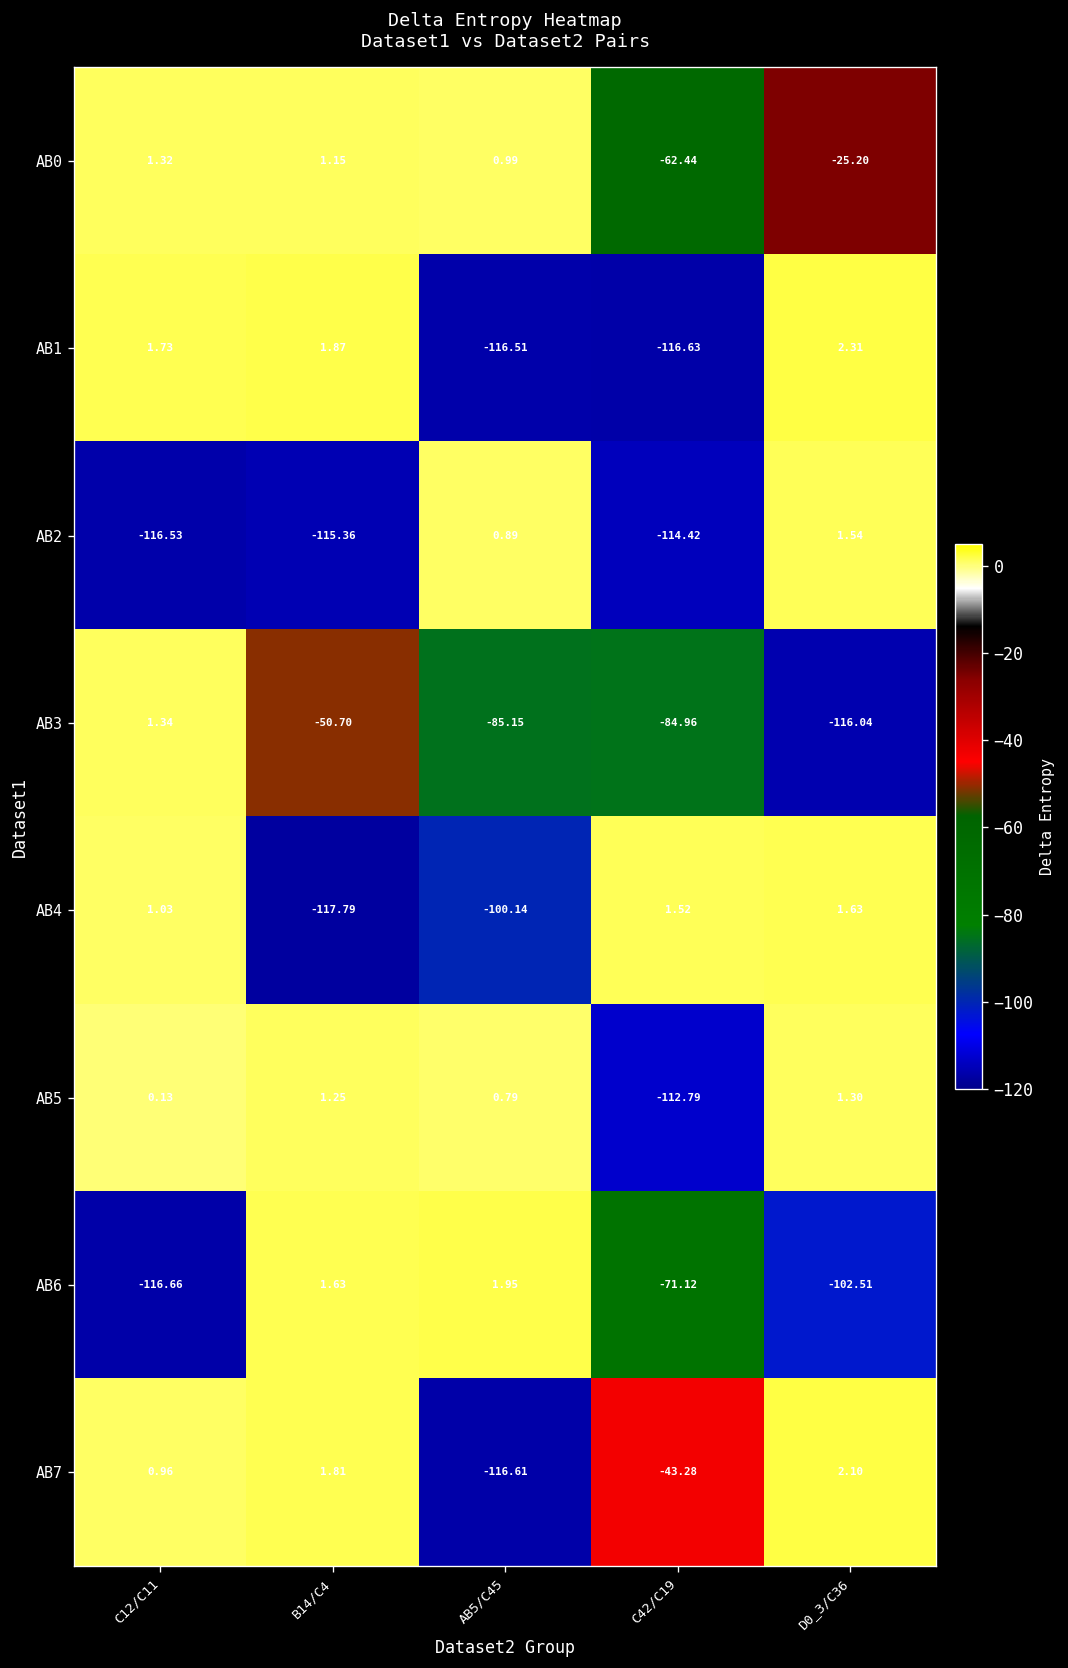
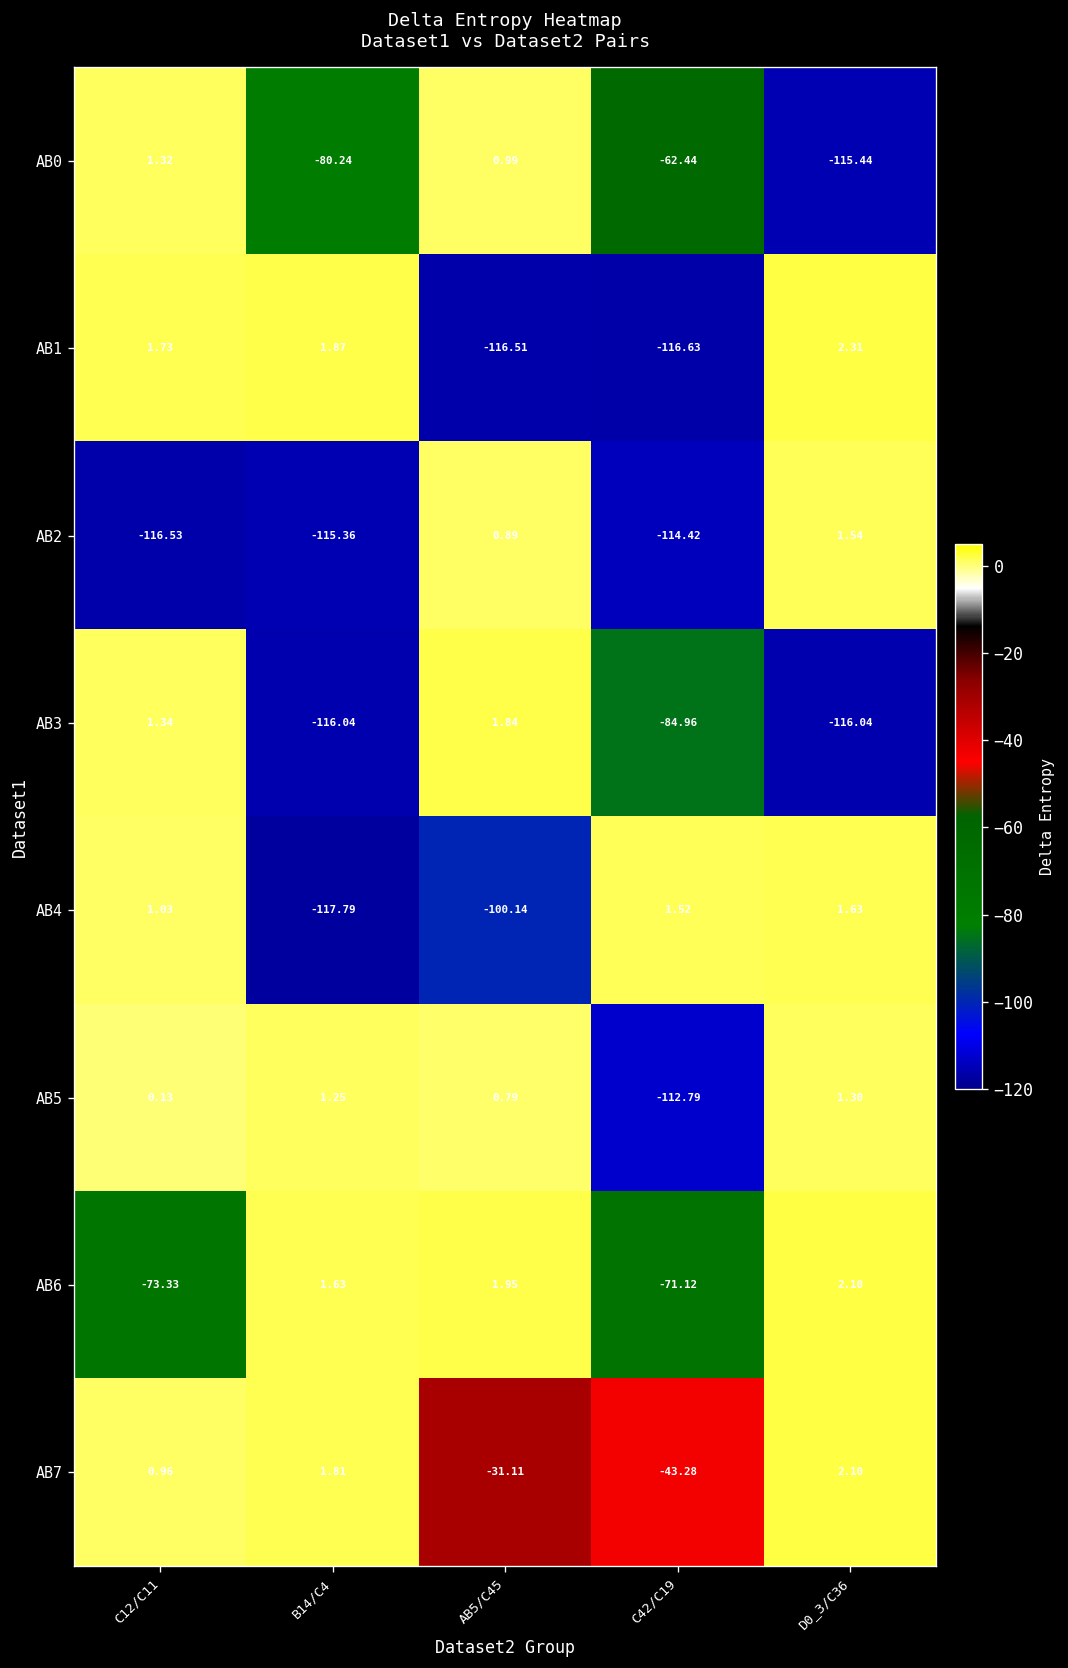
  {
    "AB0": {
      "C12/C11": 1.32,
-     "B14/C4": 1.15,
+     "B14/C4": -80.24,
      "AB5/C45": 0.99,
      "C42/C19": -62.44,
-     "D0_3/C36": -25.20
+     "D0_3/C36": -115.44
    },
    "AB1": {
      "C12/C11": 1.73,
      "B14/C4": 1.87,
      "AB5/C45": -116.51,
      "C42/C19": -116.63,
      "D0_3/C36": 2.31
    },
    "AB2": {
      "C12/C11": -116.53,
      "B14/C4": -115.36,
      "AB5/C45": 0.89,
      "C42/C19": -114.42,
      "D0_3/C36": 1.54
    },
    "AB3": {
      "C12/C11": 1.34,
-     "B14/C4": -50.70,
-     "AB5/C45": -85.15,
+     "B14/C4": -116.04,
+     "AB5/C45": 1.84,
      "C42/C19": -84.96,
      "D0_3/C36": -116.04
    },
    "AB4": {
      "C12/C11": 1.03,
      "B14/C4": -117.79,
      "AB5/C45": -100.14,
      "C42/C19": 1.52,
      "D0_3/C36": 1.63
    },
    "AB5": {
      "C12/C11": 0.13,
      "B14/C4": 1.25,
      "AB5/C45": 0.79,
      "C42/C19": -112.79,
      "D0_3/C36": 1.30
    },
    "AB6": {
-     "C12/C11": -116.66,
+     "C12/C11": -73.33,
      "B14/C4": 1.63,
      "AB5/C45": 1.95,
      "C42/C19": -71.12,
-     "D0_3/C36": -102.51
+     "D0_3/C36": 2.10
    },
    "AB7": {
      "C12/C11": 0.96,
      "B14/C4": 1.81,
-     "AB5/C45": -116.61,
+     "AB5/C45": -31.11,
      "C42/C19": -43.28,
      "D0_3/C36": 2.10
    }
  }
